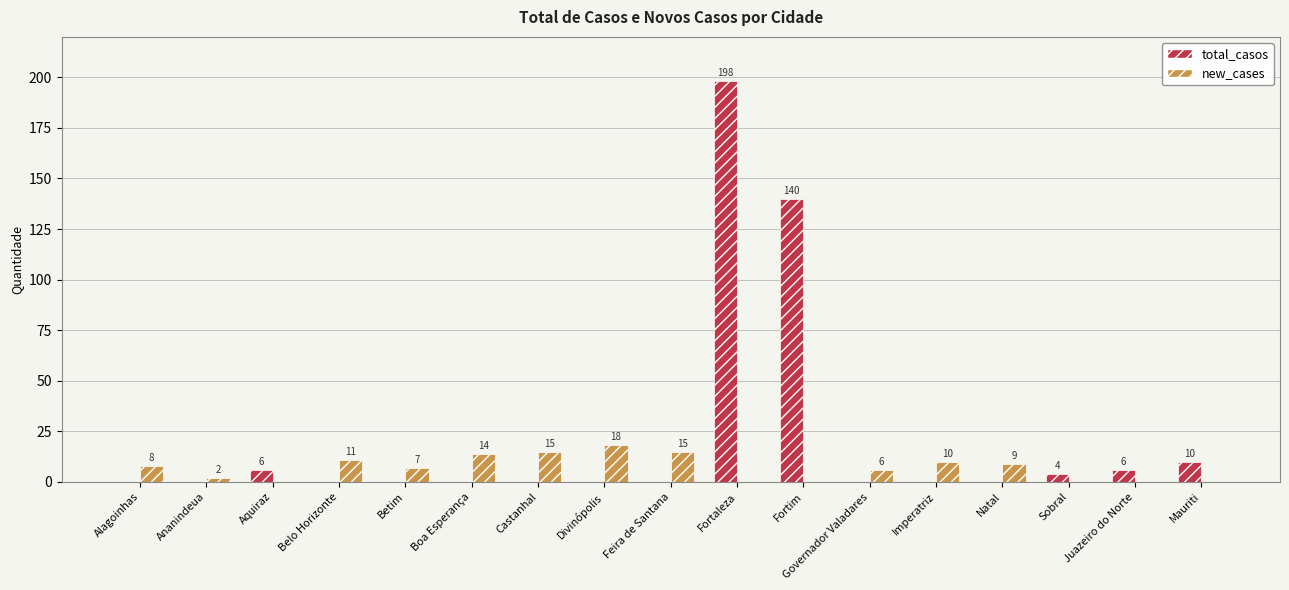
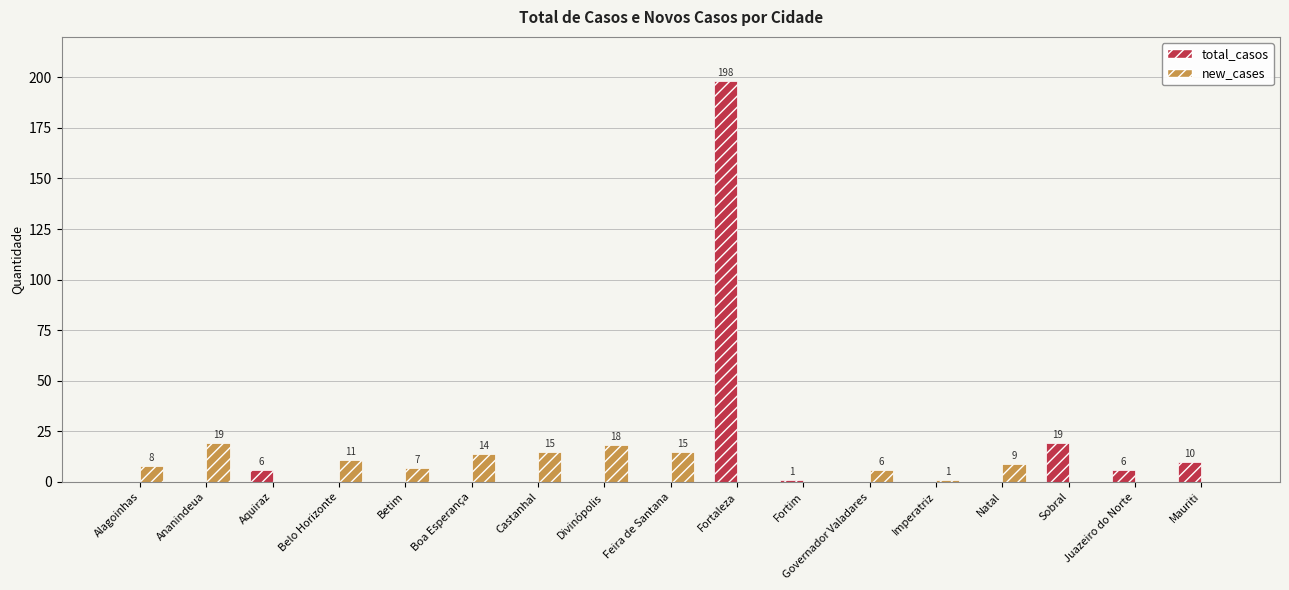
  {
    "total_casos": {
      "Aquiraz": 6,
      "Fortaleza": 198,
-     "Fortim": 140,
-     "Sobral": 4,
+     "Fortim": 1,
+     "Sobral": 19,
      "Juazeiro do Norte": 6,
      "Mauriti": 10
    },
    "new_cases": {
      "Alagoinhas": 8,
-     "Ananindeua": 2,
+     "Ananindeua": 19,
      "Belo Horizonte": 11,
      "Betim": 7,
      "Boa Esperança": 14,
      "Castanhal": 15,
      "Divinópolis": 18,
      "Feira de Santana": 15,
      "Governador Valadares": 6,
-     "Imperatriz": 10,
+     "Imperatriz": 1,
      "Natal": 9
    }
  }
